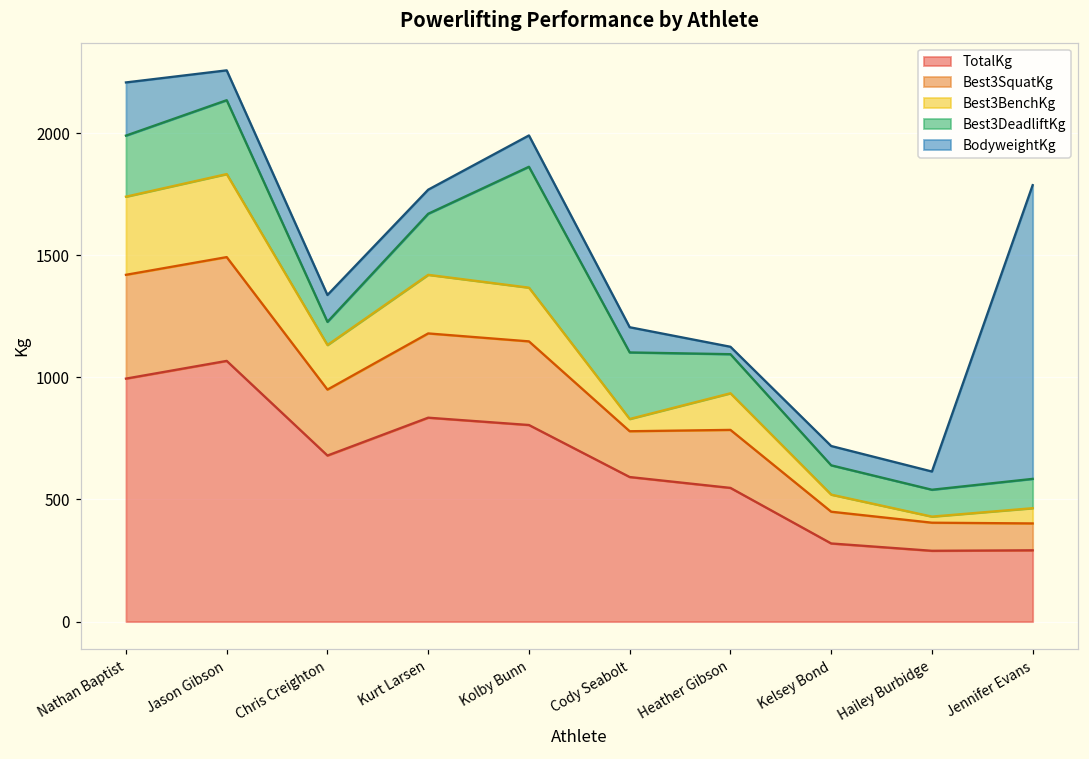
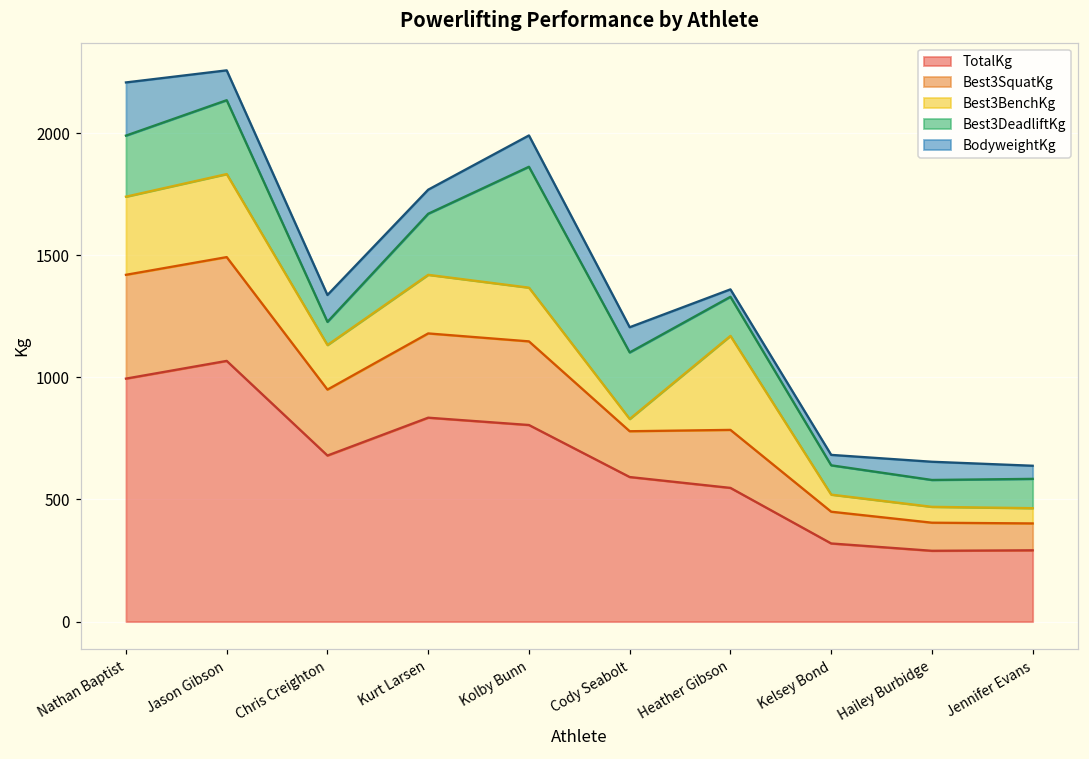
  {
    "Best3BenchKg": {
      "Nathan Baptist": 320,
      "Jason Gibson": 340,
      "Chris Creighton": 180,
      "Kurt Larsen": 240,
      "Kolby Bunn": 220,
      "Cody Seabolt": 50,
-     "Heather Gibson": 150,
+     "Heather Gibson": 390,
      "Kelsey Bond": 70,
-     "Hailey Burbidge": 30,
+     "Hailey Burbidge": 70,
      "Jennifer Evans": 60
    },
    "Best3DeadliftKg": {
      "Nathan Baptist": 250,
      "Jason Gibson": 300,
      "Chris Creighton": 90,
      "Kurt Larsen": 250,
      "Kolby Bunn": 490,
      "Cody Seabolt": 270,
      "Heather Gibson": 160,
      "Kelsey Bond": 120,
      "Hailey Burbidge": 110,
      "Jennifer Evans": 120
    },
    "BodyweightKg": {
      "Nathan Baptist": 220,
      "Jason Gibson": 120,
      "Chris Creighton": 110,
      "Kurt Larsen": 100,
      "Kolby Bunn": 130,
      "Cody Seabolt": 100,
      "Heather Gibson": 30,
-     "Kelsey Bond": 80,
+     "Kelsey Bond": 40,
      "Hailey Burbidge": 70,
-     "Jennifer Evans": 1200
+     "Jennifer Evans": 50
    }
  }
